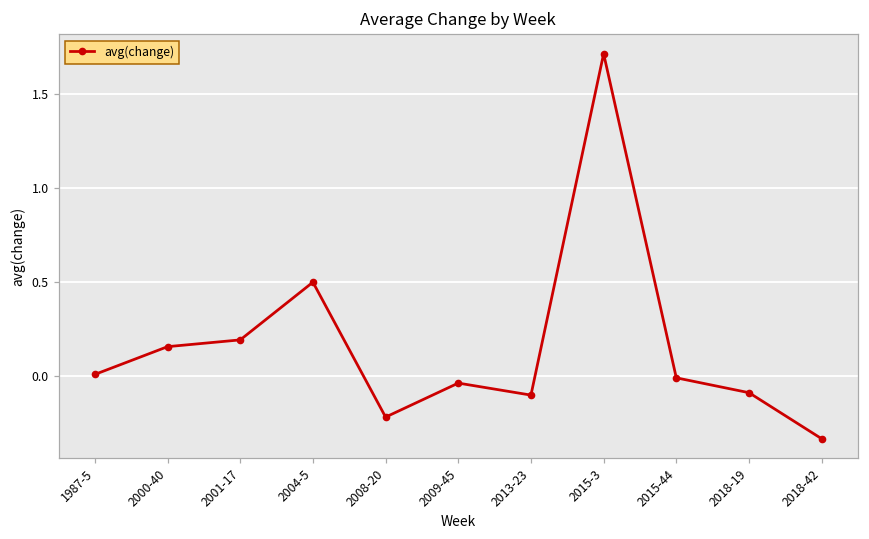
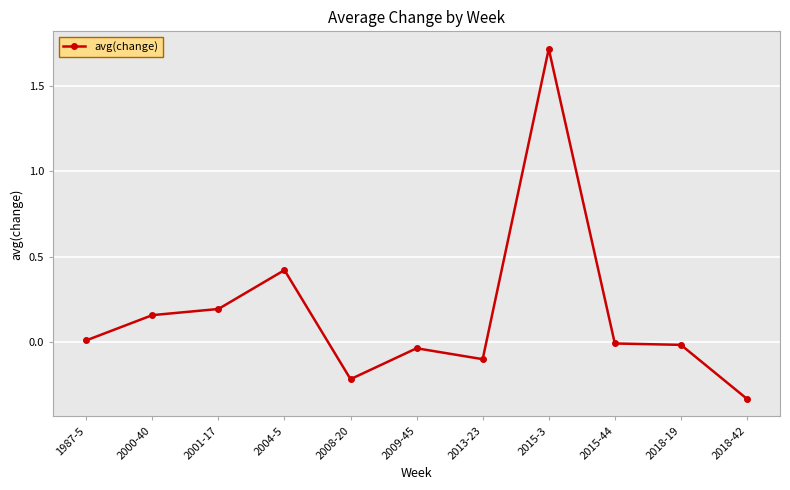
  {
    "1987-5": 0.01,
    "2000-40": 0.16,
    "2001-17": 0.19,
-   "2004-5": 0.50,
+   "2004-5": 0.42,
    "2008-20": -0.22,
    "2009-45": -0.04,
    "2013-23": -0.10,
    "2015-3": 1.72,
    "2015-44": -0.01,
-   "2018-19": -0.09,
+   "2018-19": -0.02,
    "2018-42": -0.33
  }
